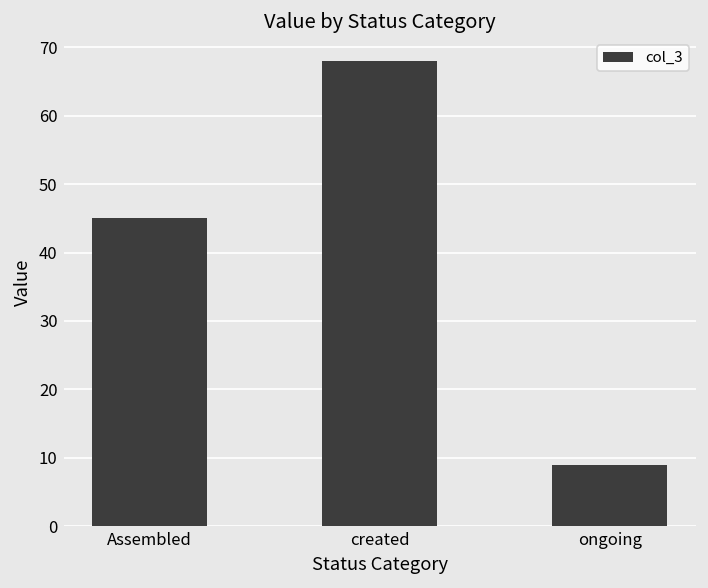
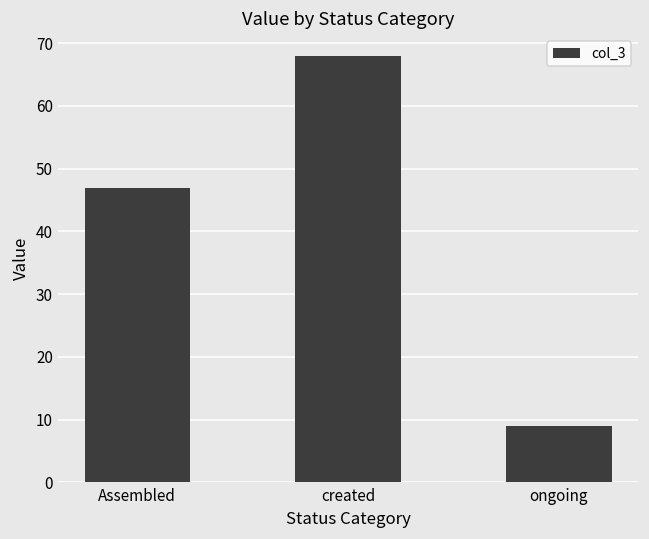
  {
-   "Assembled": 45,
+   "Assembled": 47,
    "created": 68,
    "ongoing": 9
  }
